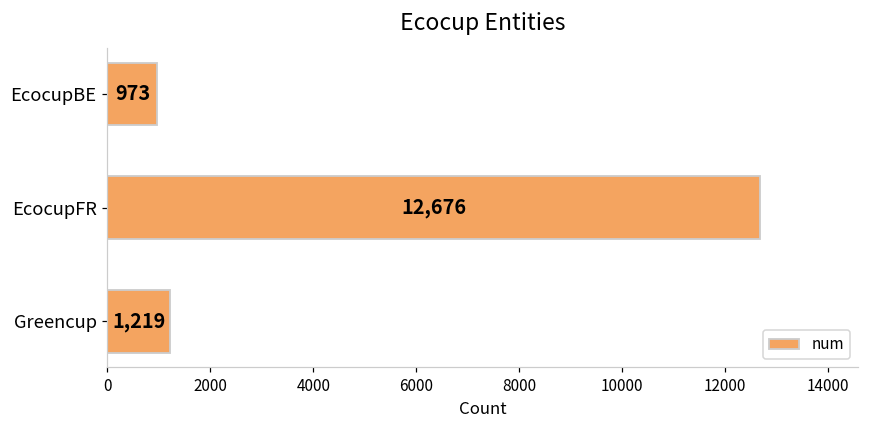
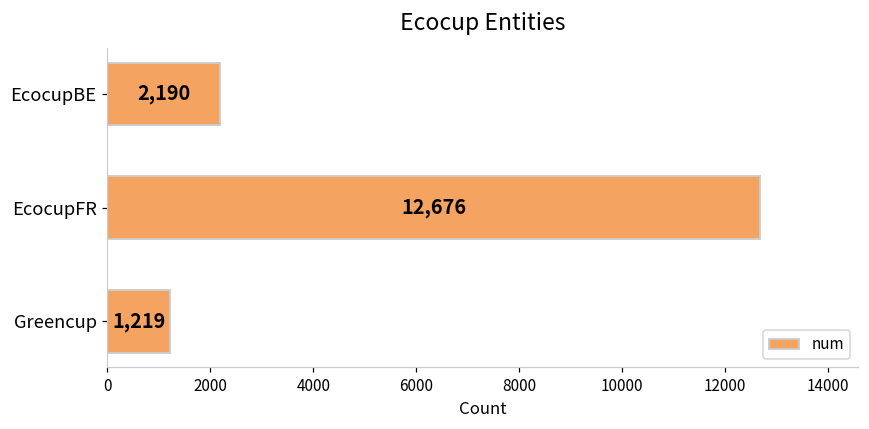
  {
-   "EcocupBE": "973",
+   "EcocupBE": "2,190",
    "EcocupFR": "12,676",
    "Greencup": "1,219"
  }
